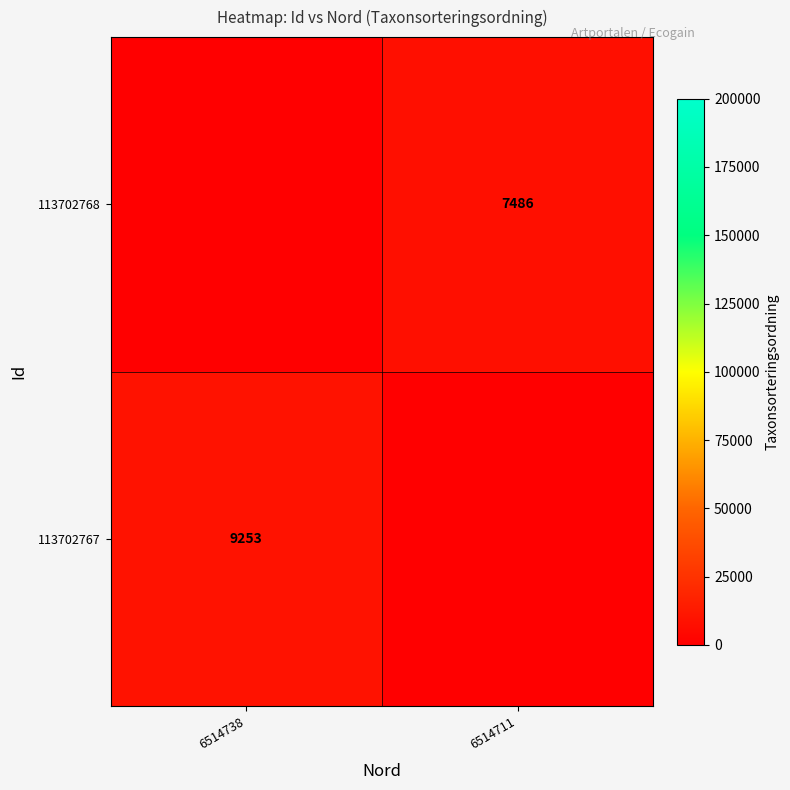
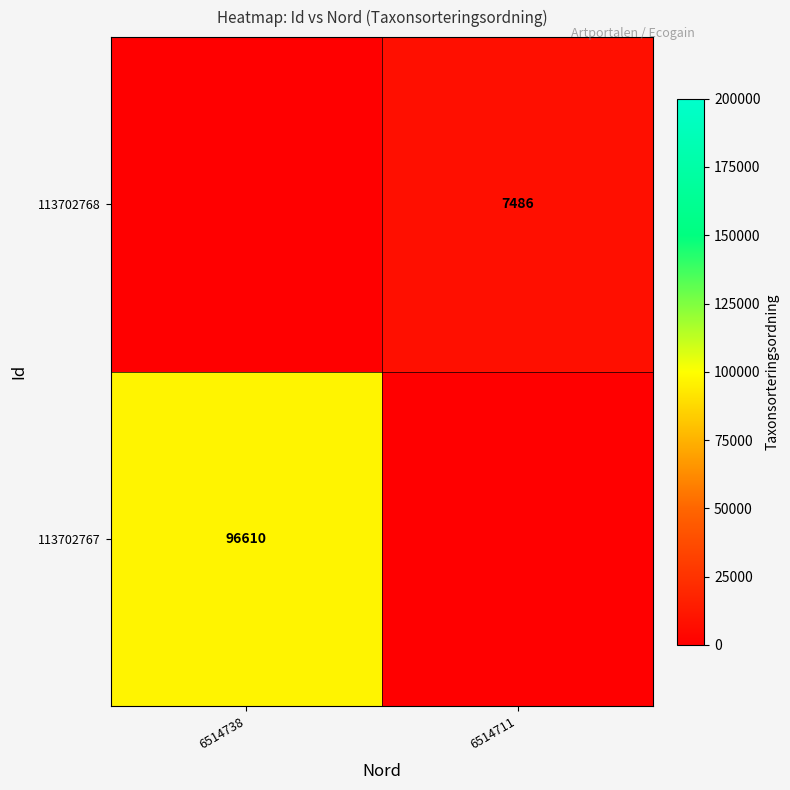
  {
    "113702768": {
      "6514711": 7486
    },
    "113702767": {
-     "6514738": 9253
+     "6514738": 96610
    }
  }
